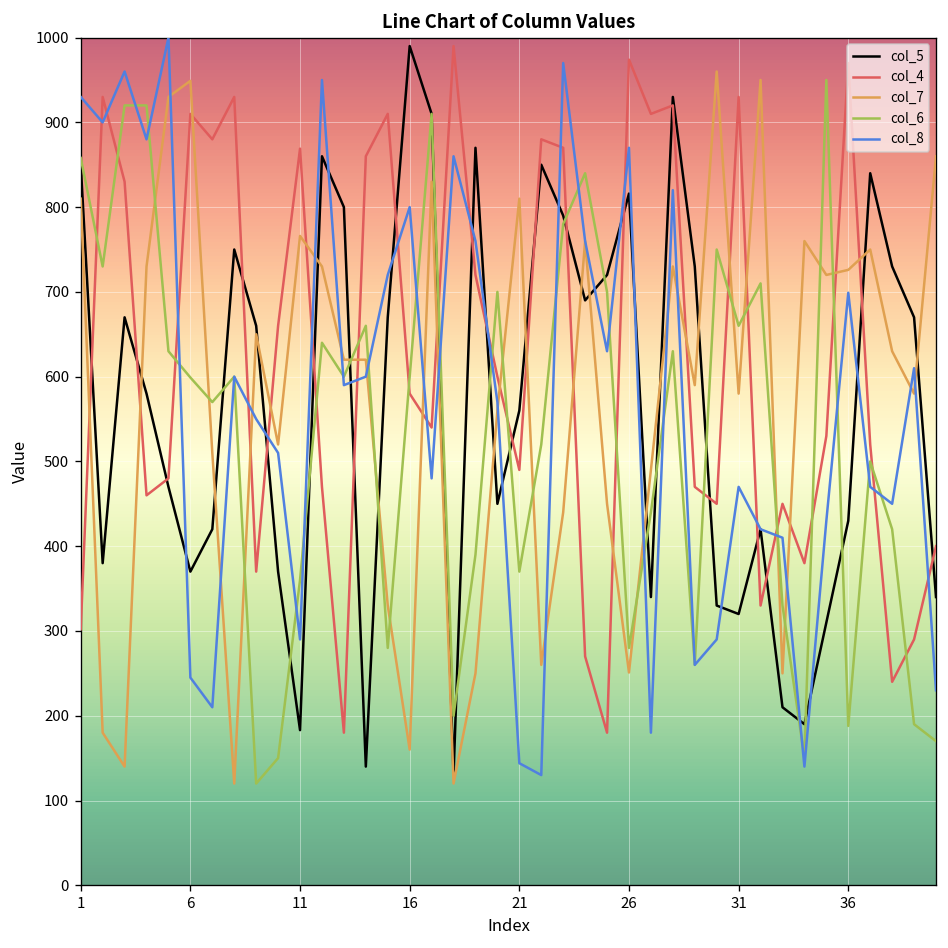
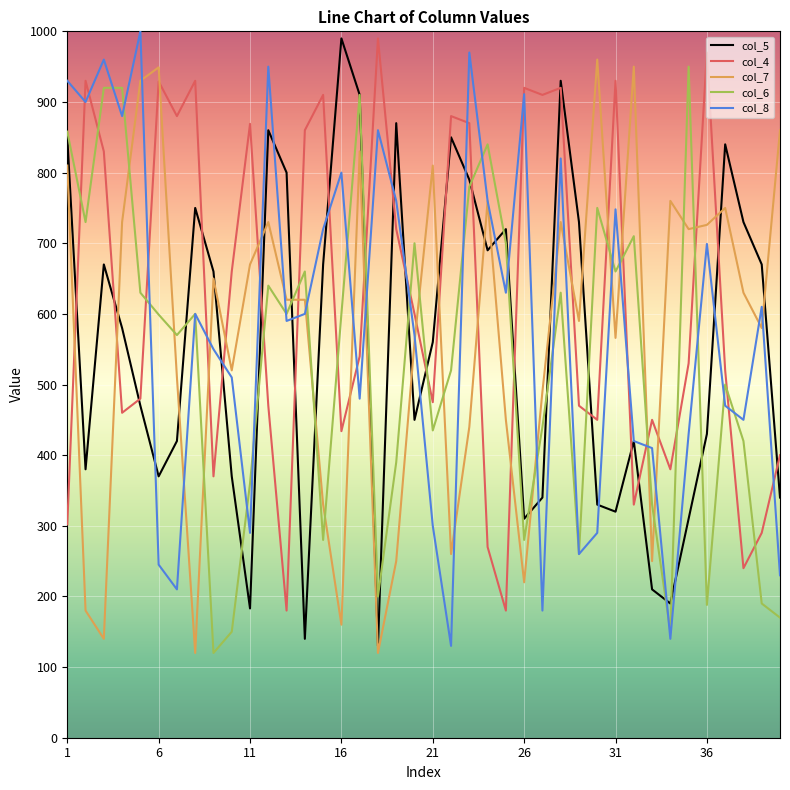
  {
    "col_5": {
      "1": 850,
      "6": 370,
      "11": 180,
      "16": 990,
      "21": 560,
-     "26": 820,
+     "26": 310,
      "31": 320,
      "36": 430
    },
    "col_4": {
      "1": 300,
-     "6": 910,
+     "6": 930,
      "11": 870,
-     "16": 580,
-     "21": 490,
-     "26": 970,
+     "16": 430,
+     "21": 480,
+     "26": 920,
      "31": 930
    },
    "col_7": {
      "1": 810,
      "6": 950,
-     "11": 770,
+     "11": 670,
      "16": 160,
      "21": 810,
-     "26": 250,
-     "31": 580,
+     "26": 220,
+     "31": 570,
      "36": 730
    },
    "col_6": {
      "1": 860,
      "6": 600,
      "11": 360,
      "16": 600,
-     "21": 370,
+     "21": 440,
      "26": 280,
      "31": 660,
      "36": 190
    },
    "col_8": {
      "1": 930,
      "6": 250,
      "11": 290,
      "16": 800,
-     "21": 140,
-     "26": 870,
-     "31": 470,
+     "21": 300,
+     "26": 910,
+     "31": 750,
      "36": 700
    }
  }
